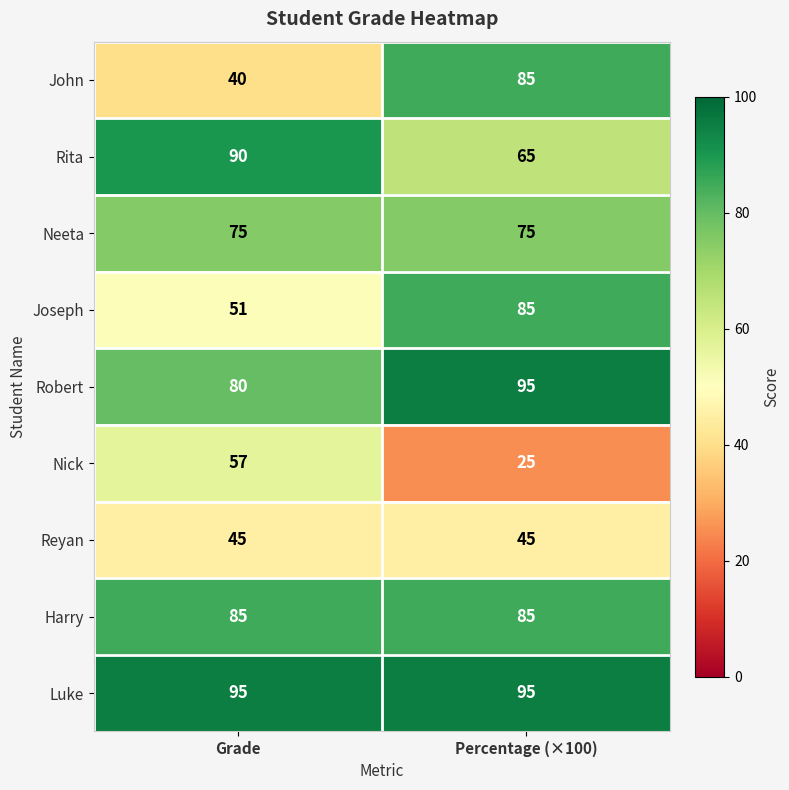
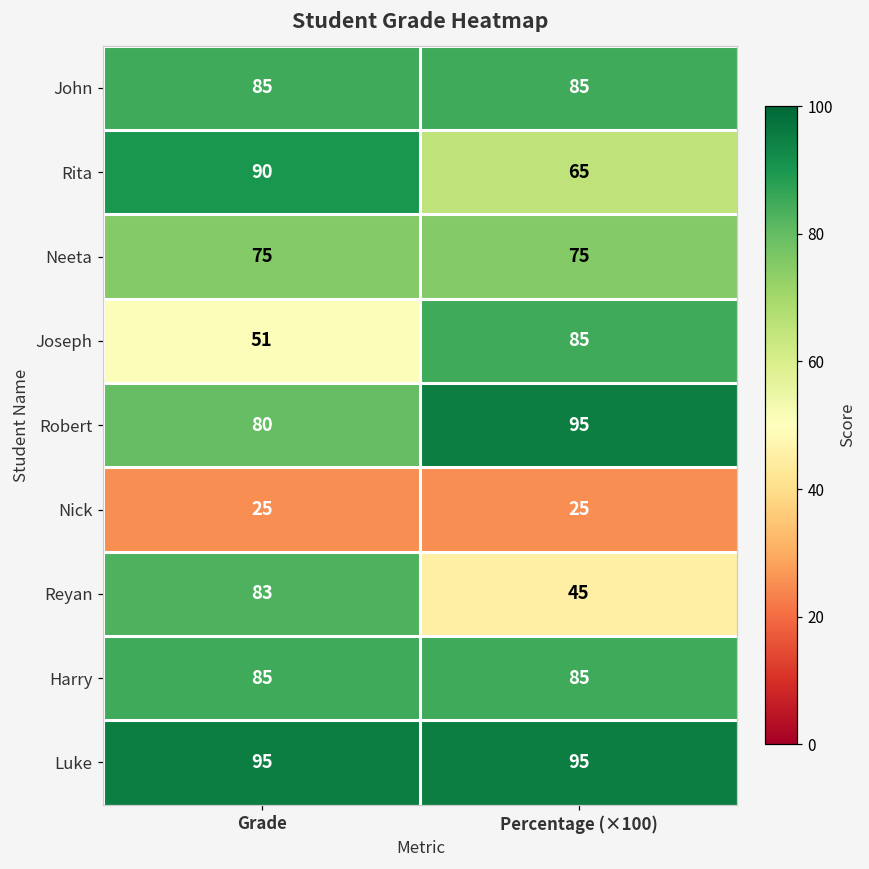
  {
    "John": {
-     "Grade": 40,
+     "Grade": 85,
      "Percentage (×100)": 85
    },
    "Rita": {
      "Grade": 90,
      "Percentage (×100)": 65
    },
    "Neeta": {
      "Grade": 75,
      "Percentage (×100)": 75
    },
    "Joseph": {
      "Grade": 51,
      "Percentage (×100)": 85
    },
    "Robert": {
      "Grade": 80,
      "Percentage (×100)": 95
    },
    "Nick": {
-     "Grade": 57,
+     "Grade": 25,
      "Percentage (×100)": 25
    },
    "Reyan": {
-     "Grade": 45,
+     "Grade": 83,
      "Percentage (×100)": 45
    },
    "Harry": {
      "Grade": 85,
      "Percentage (×100)": 85
    },
    "Luke": {
      "Grade": 95,
      "Percentage (×100)": 95
    }
  }
